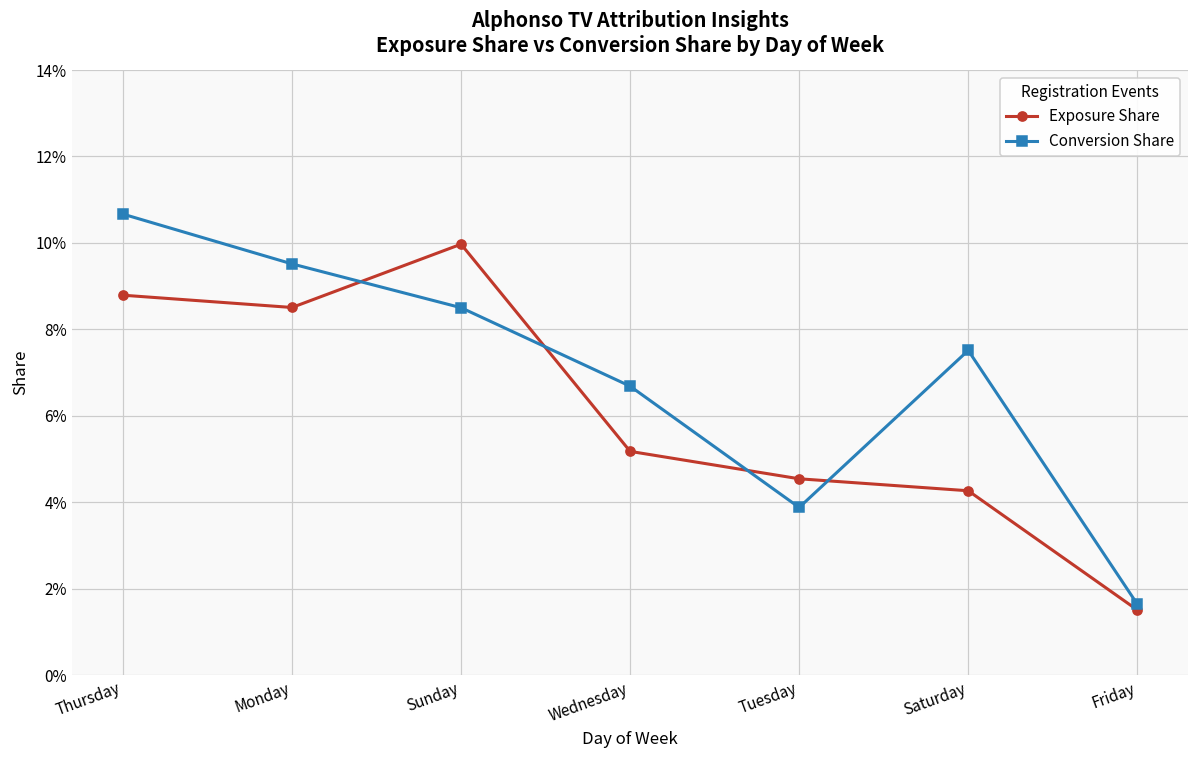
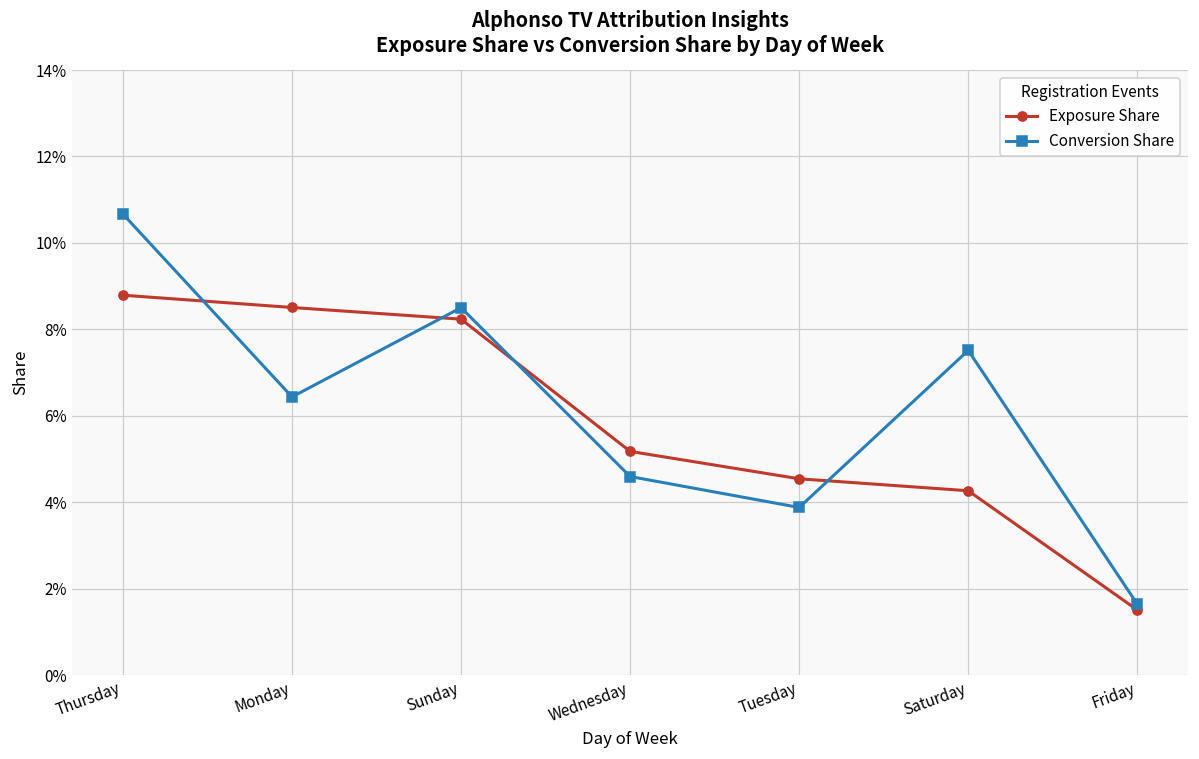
  {
    "Exposure Share": {
      "Thursday": "8.8%",
      "Monday": "8.5%",
-     "Sunday": "10.0%",
+     "Sunday": "8.2%",
      "Wednesday": "5.2%",
      "Tuesday": "4.5%",
      "Saturday": "4.3%",
      "Friday": "1.5%"
    },
    "Conversion Share": {
      "Thursday": "10.7%",
-     "Monday": "9.5%",
+     "Monday": "6.4%",
      "Sunday": "8.5%",
-     "Wednesday": "6.7%",
+     "Wednesday": "4.6%",
      "Tuesday": "3.9%",
      "Saturday": "7.5%",
      "Friday": "1.6%"
    }
  }
